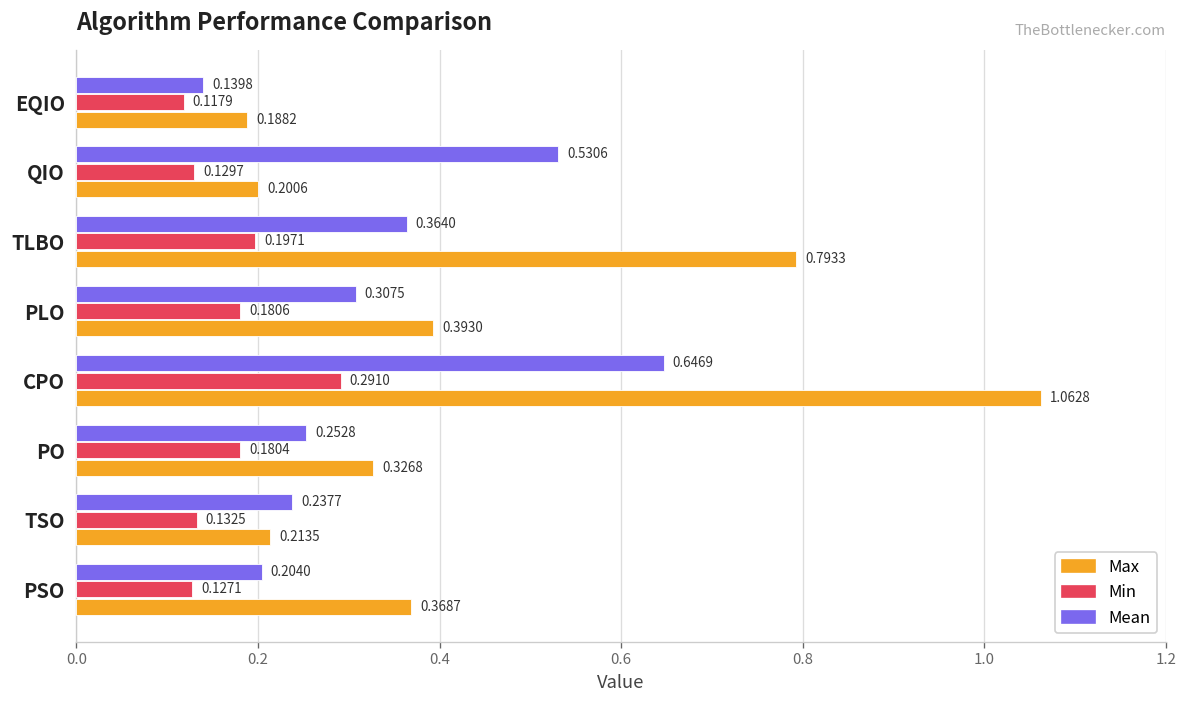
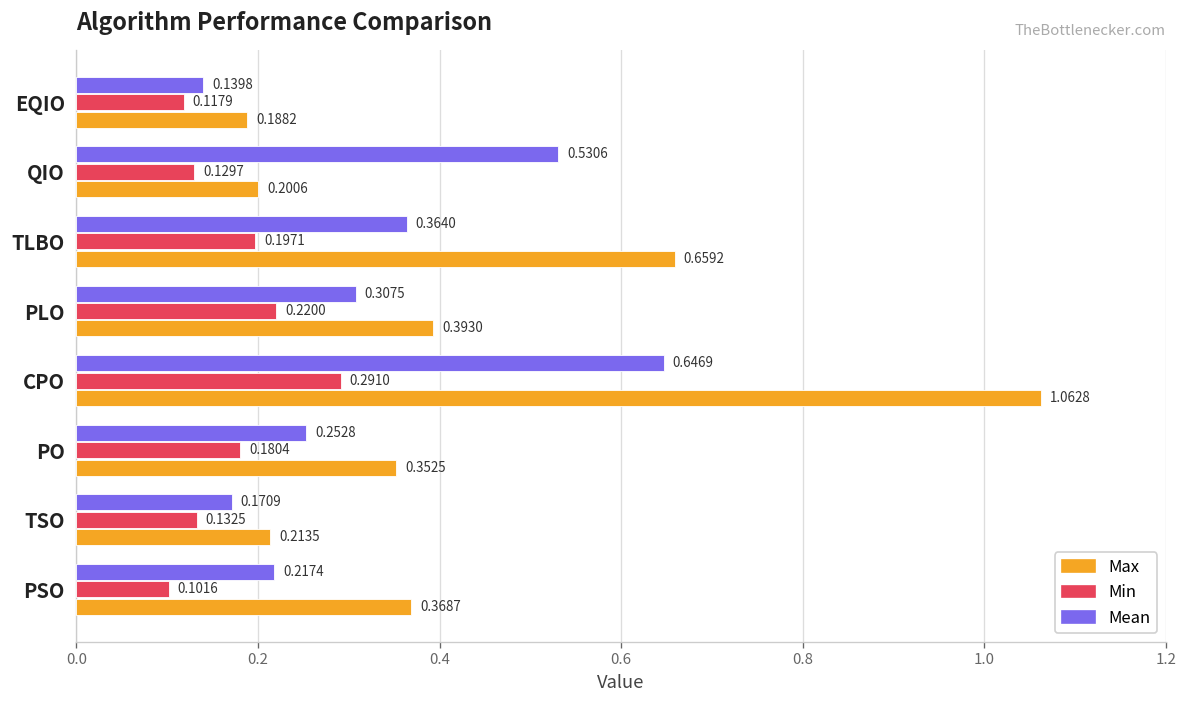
  {
    "Max": {
      "EQIO": 0.1882,
      "QIO": 0.2006,
-     "TLBO": 0.7933,
+     "TLBO": 0.6592,
      "PLO": 0.3930,
      "CPO": 1.0628,
-     "PO": 0.3268,
+     "PO": 0.3525,
      "TSO": 0.2135,
      "PSO": 0.3687
    },
    "Min": {
      "EQIO": 0.1179,
      "QIO": 0.1297,
      "TLBO": 0.1971,
-     "PLO": 0.1806,
+     "PLO": 0.2200,
      "CPO": 0.2910,
      "PO": 0.1804,
      "TSO": 0.1325,
-     "PSO": 0.1271
+     "PSO": 0.1016
    },
    "Mean": {
      "EQIO": 0.1398,
      "QIO": 0.5306,
      "TLBO": 0.3640,
      "PLO": 0.3075,
      "CPO": 0.6469,
      "PO": 0.2528,
-     "TSO": 0.2377,
-     "PSO": 0.2040
+     "TSO": 0.1709,
+     "PSO": 0.2174
    }
  }
